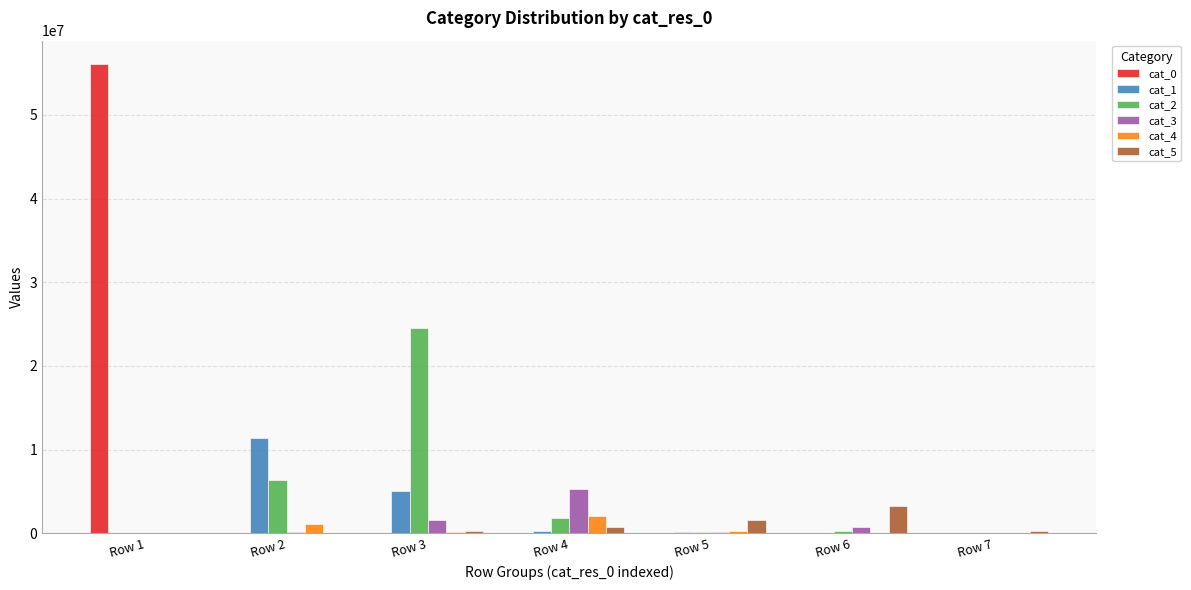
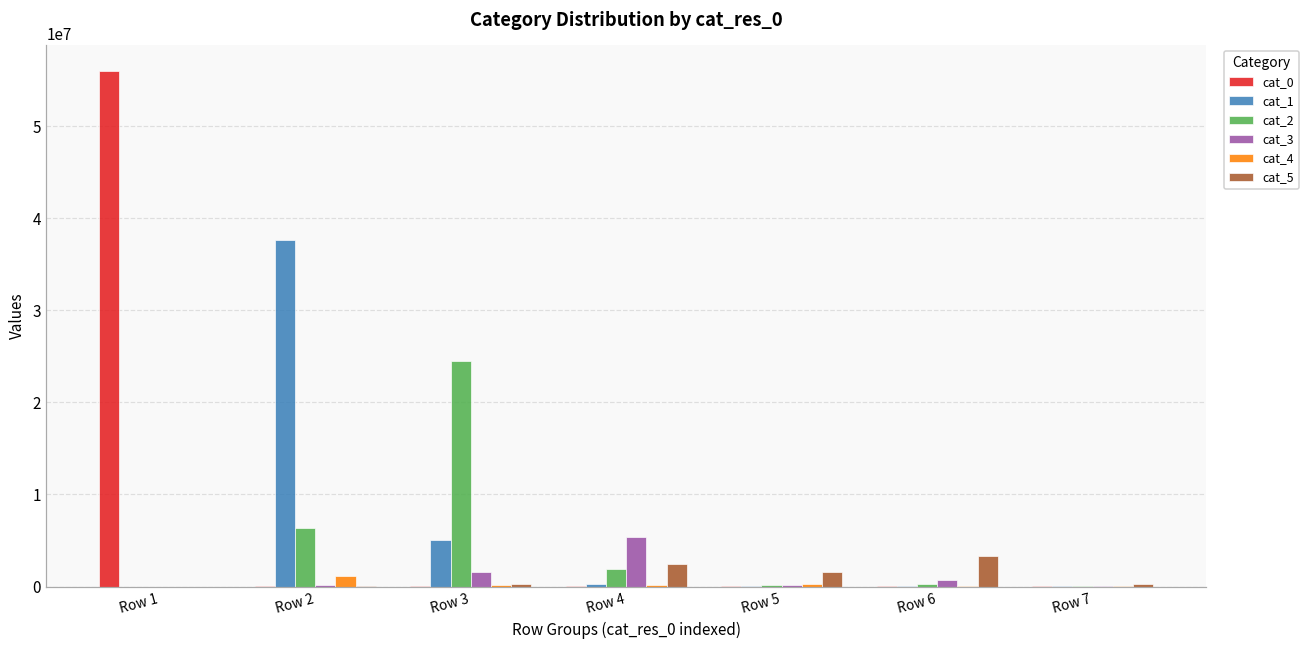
  {
    "cat_0": {
      "Row 1": 56000000
    },
    "cat_1": {
      "Row 1": 0,
-     "Row 2": 11000000,
+     "Row 2": 38000000,
      "Row 3": 5000000
    },
    "cat_2": {
      "Row 1": 0,
      "Row 2": 6000000,
      "Row 3": 24000000,
      "Row 4": 2000000
    },
    "cat_3": {
      "Row 1": 0,
      "Row 3": 2000000,
      "Row 4": 5000000,
      "Row 6": 1000000
    },
    "cat_4": {
      "Row 1": 0,
      "Row 2": 1000000,
-     "Row 4": 2000000
+     "Row 4": 0
    },
    "cat_5": {
      "Row 1": 0,
-     "Row 4": 1000000,
+     "Row 4": 2000000,
      "Row 5": 2000000,
      "Row 6": 3000000
    }
  }
